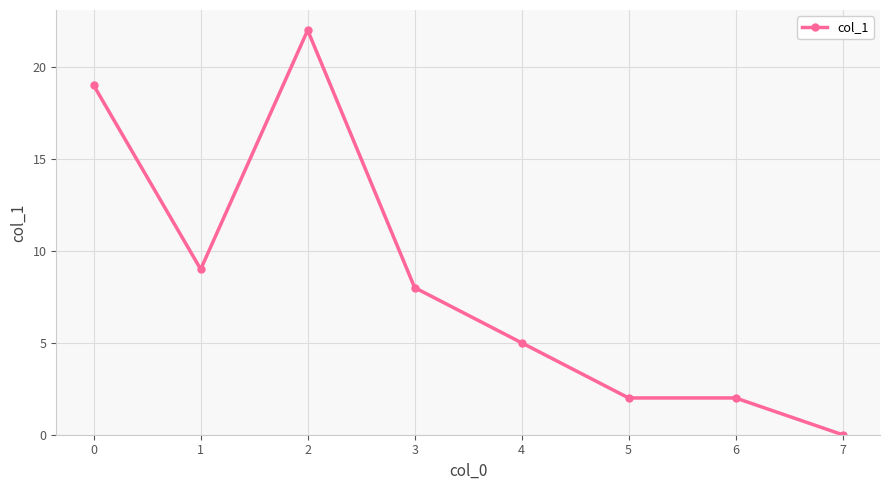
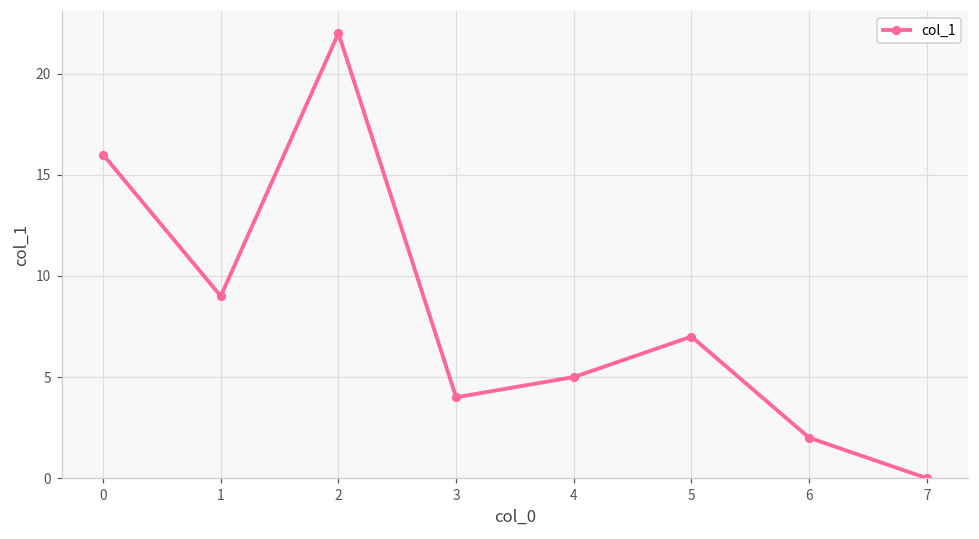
  {
-   "0": 19,
+   "0": 16,
    "1": 9,
    "2": 22,
-   "3": 8,
+   "3": 4,
    "4": 5,
-   "5": 2,
+   "5": 7,
    "6": 2,
    "7": 0
  }
